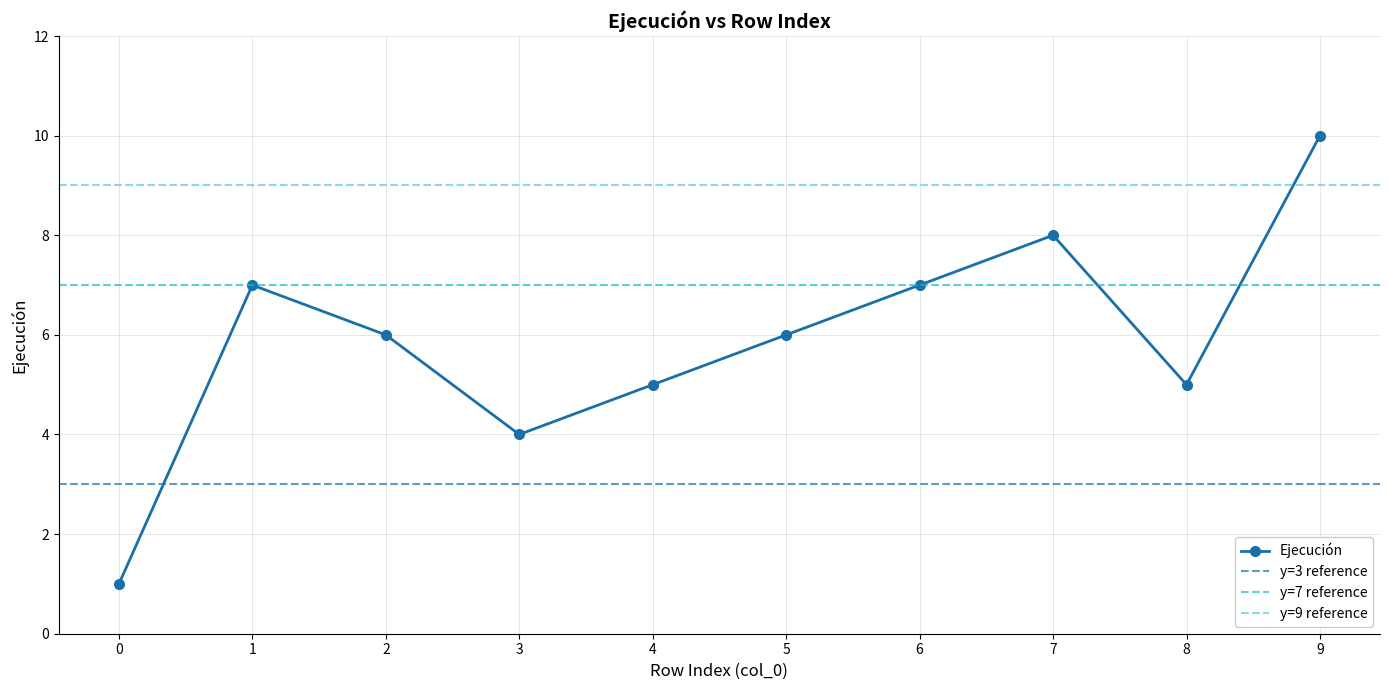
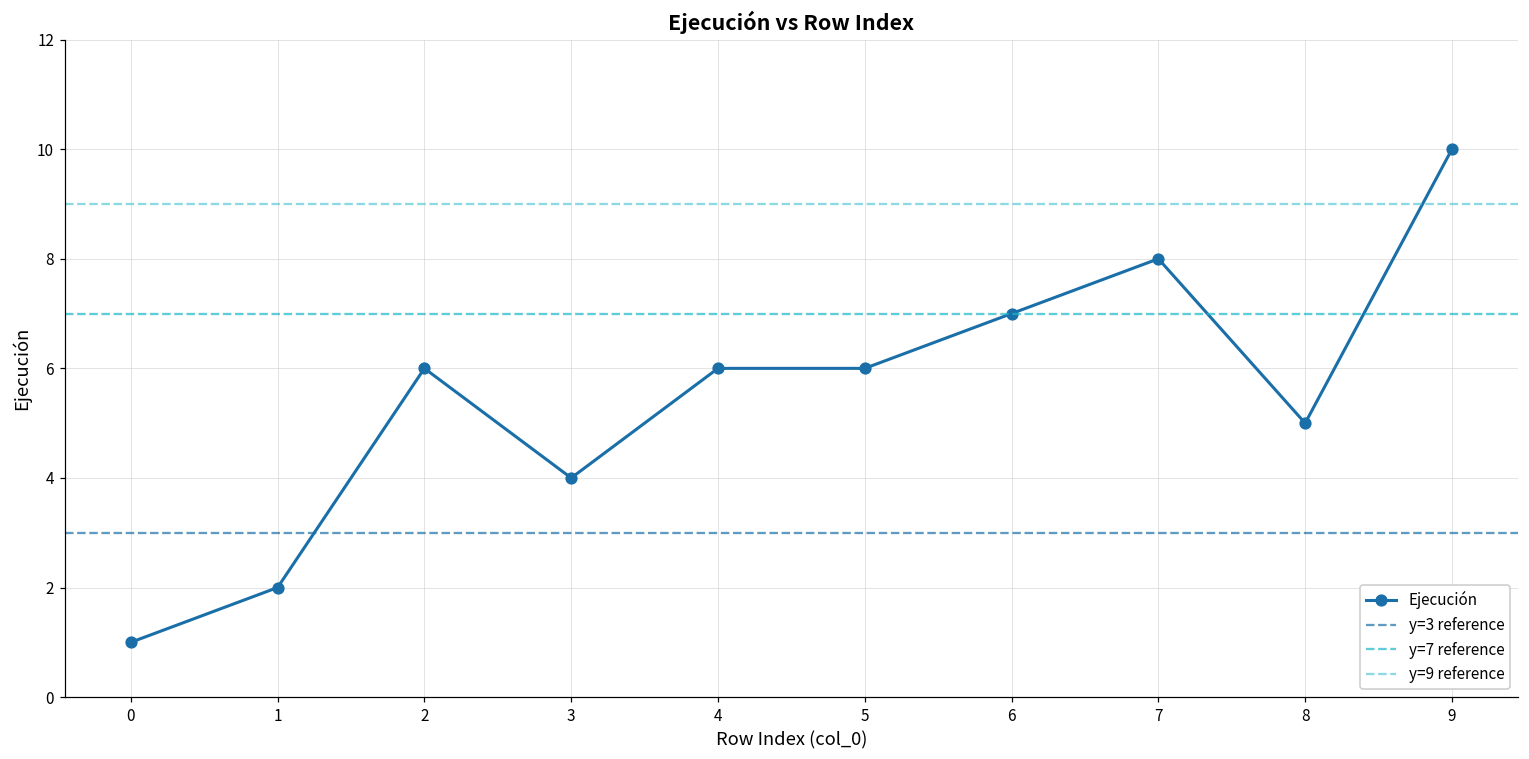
  {
    "0": 1,
-   "1": 7,
+   "1": 2,
    "2": 6,
    "3": 4,
-   "4": 5,
+   "4": 6,
    "5": 6,
    "6": 7,
    "7": 8,
    "8": 5,
    "9": 10
  }
